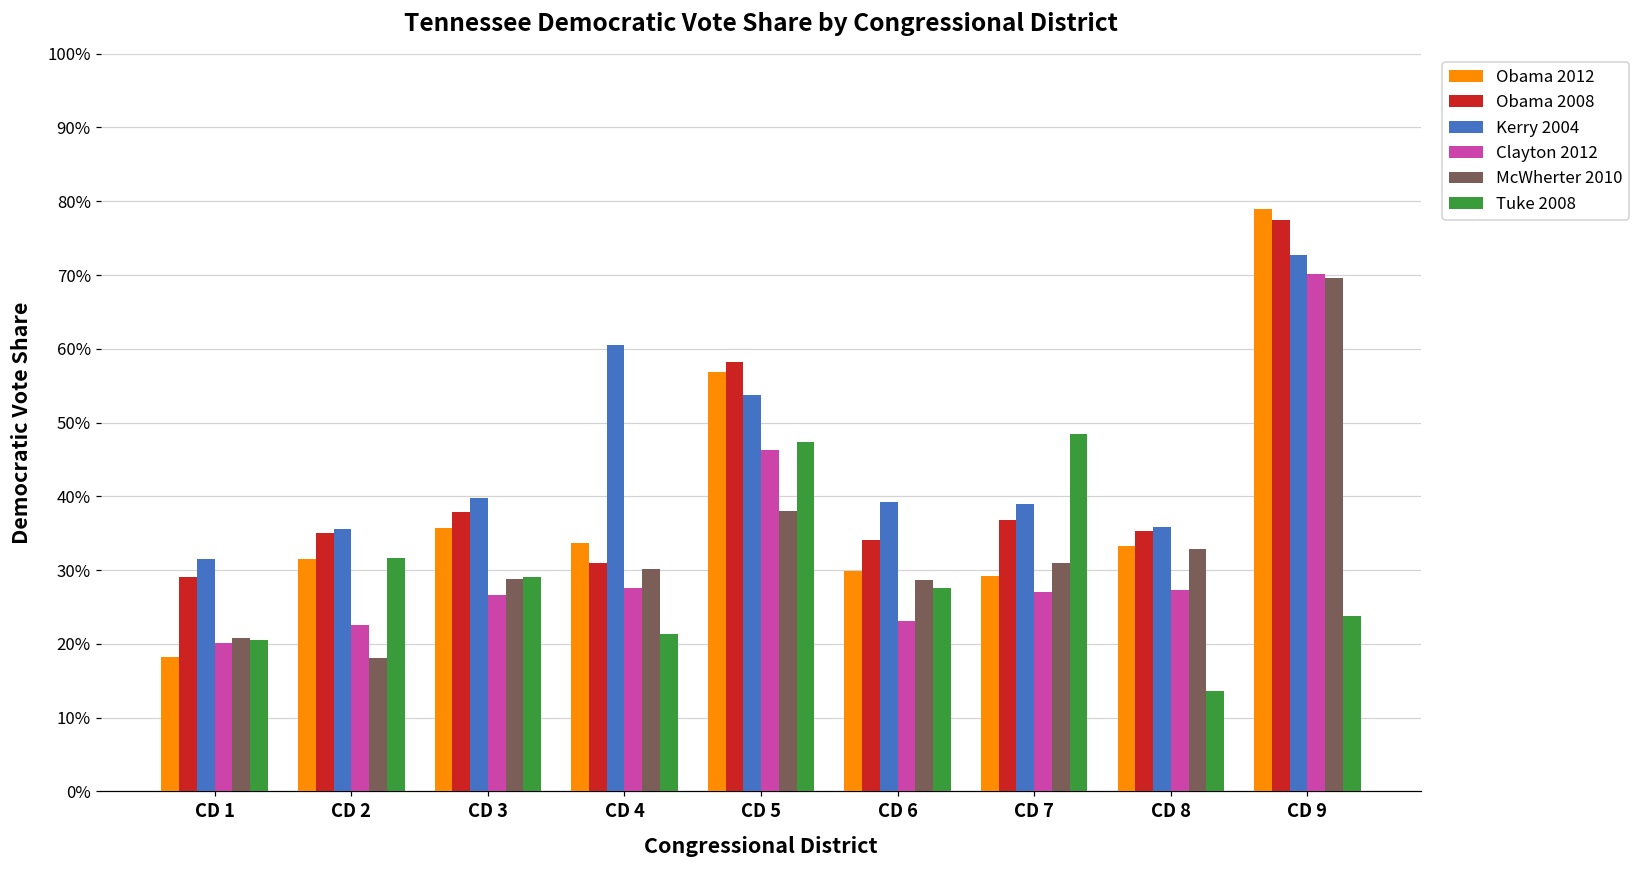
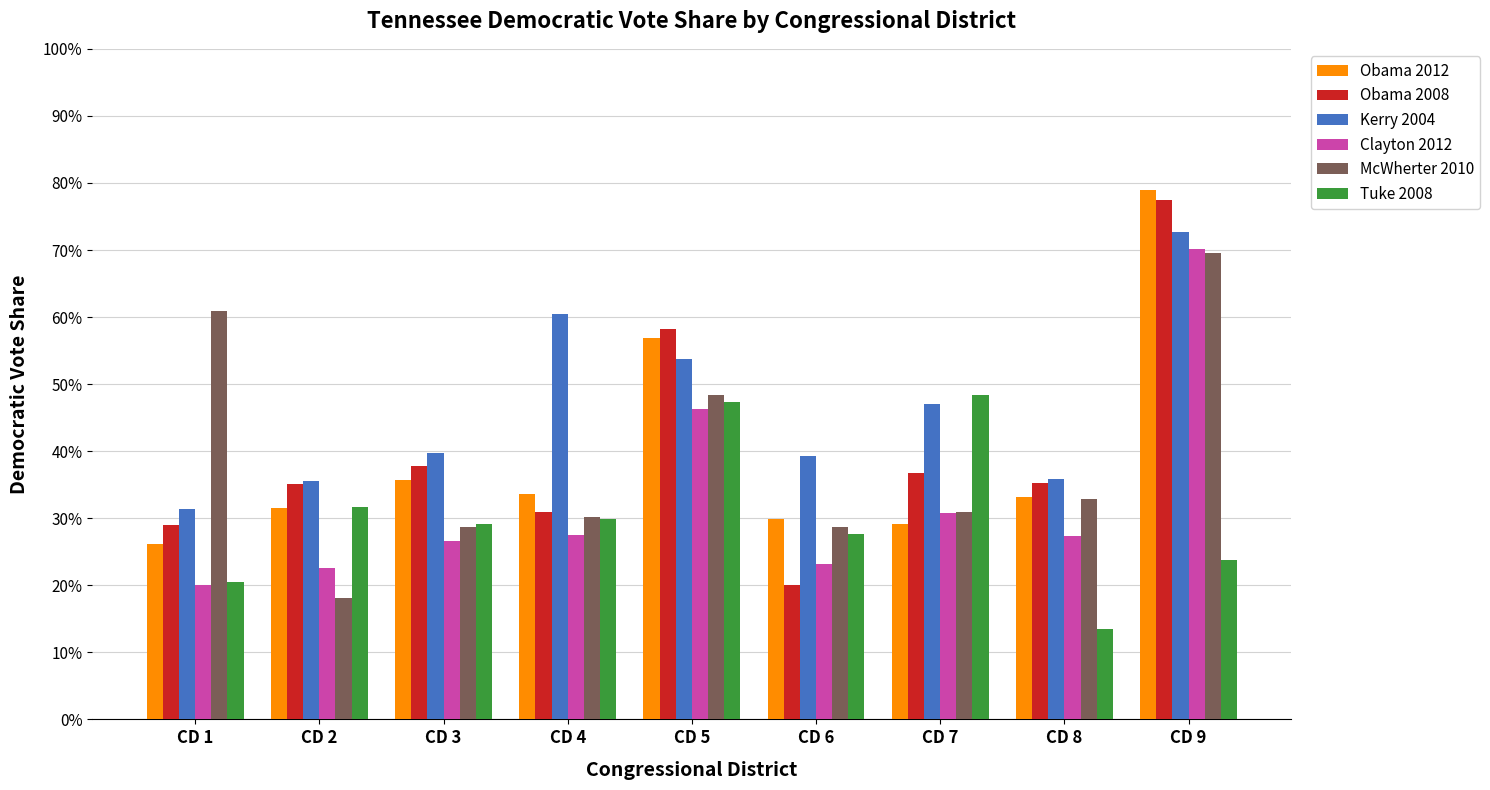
  {
    "Obama 2012": {
-     "CD 1": "18%",
+     "CD 1": "26%",
      "CD 2": "31%",
      "CD 3": "36%",
      "CD 4": "34%",
      "CD 5": "57%",
      "CD 6": "30%",
      "CD 7": "29%",
      "CD 8": "33%",
      "CD 9": "79%"
    },
    "Obama 2008": {
      "CD 1": "29%",
      "CD 2": "35%",
      "CD 3": "38%",
      "CD 4": "31%",
      "CD 5": "58%",
-     "CD 6": "34%",
+     "CD 6": "20%",
      "CD 7": "37%",
      "CD 8": "35%",
      "CD 9": "77%"
    },
    "Kerry 2004": {
      "CD 1": "31%",
      "CD 2": "36%",
      "CD 3": "40%",
      "CD 4": "60%",
      "CD 5": "54%",
      "CD 6": "39%",
-     "CD 7": "39%",
+     "CD 7": "47%",
      "CD 8": "36%",
      "CD 9": "73%"
    },
    "Clayton 2012": {
      "CD 1": "20%",
      "CD 2": "23%",
      "CD 3": "27%",
      "CD 4": "28%",
      "CD 5": "46%",
      "CD 6": "23%",
-     "CD 7": "27%",
+     "CD 7": "31%",
      "CD 8": "27%",
      "CD 9": "70%"
    },
    "McWherter 2010": {
-     "CD 1": "21%",
+     "CD 1": "61%",
      "CD 2": "18%",
      "CD 3": "29%",
      "CD 4": "30%",
-     "CD 5": "38%",
+     "CD 5": "48%",
      "CD 6": "29%",
      "CD 7": "31%",
      "CD 8": "33%",
      "CD 9": "70%"
    },
    "Tuke 2008": {
      "CD 1": "20%",
      "CD 2": "32%",
      "CD 3": "29%",
-     "CD 4": "21%",
+     "CD 4": "30%",
      "CD 5": "47%",
      "CD 6": "28%",
      "CD 7": "48%",
      "CD 8": "14%",
      "CD 9": "24%"
    }
  }
